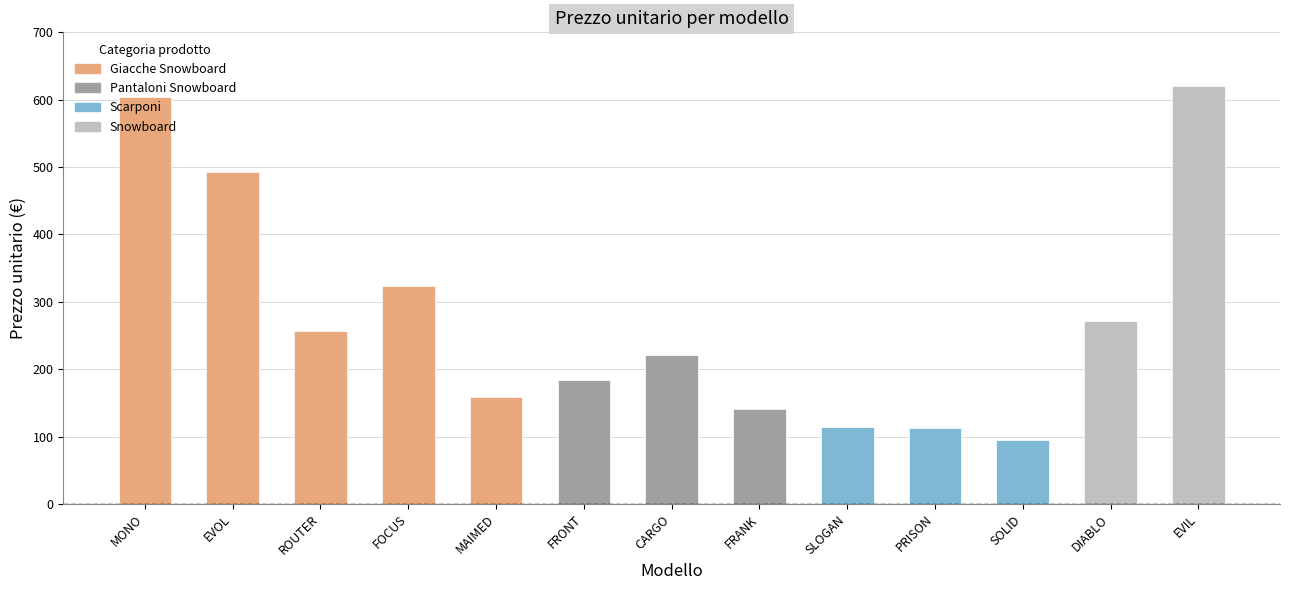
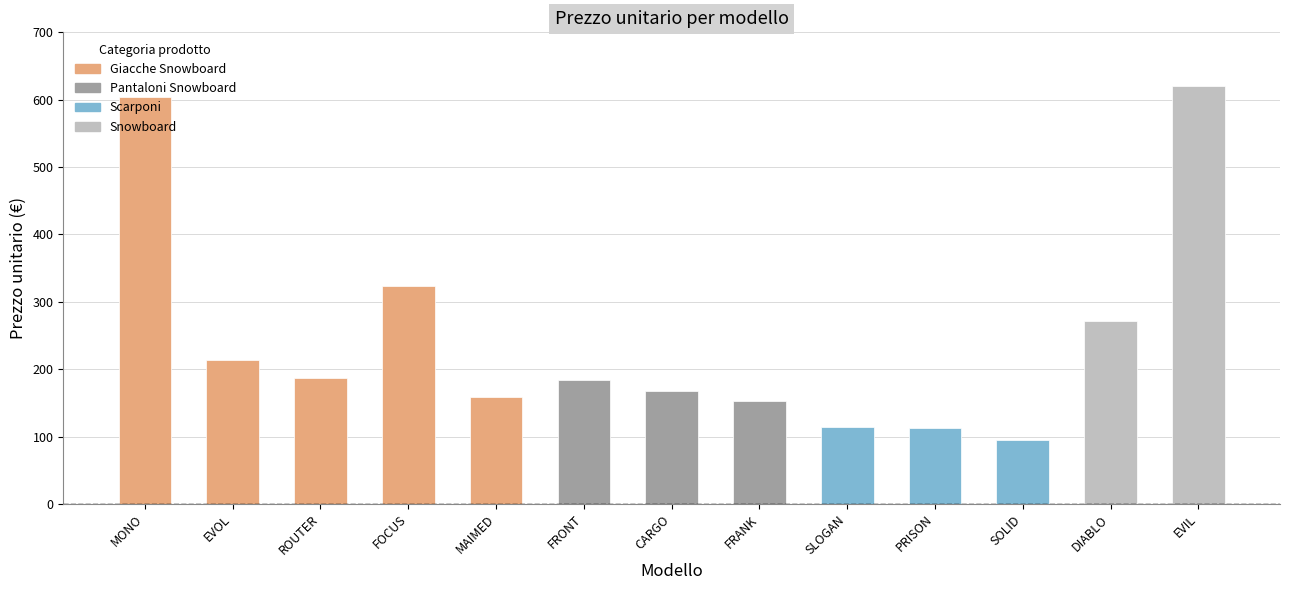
  {
    "MONO": 600,
-   "EVOL": 490,
-   "ROUTER": 260,
+   "EVOL": 210,
+   "ROUTER": 190,
    "FOCUS": 320,
    "MAIMED": 160,
    "FRONT": 180,
-   "CARGO": 220,
-   "FRANK": 140,
+   "CARGO": 170,
+   "FRANK": 150,
    "SLOGAN": 110,
    "PRISON": 110,
    "SOLID": 100,
    "DIABLO": 270,
    "EVIL": 620
  }
